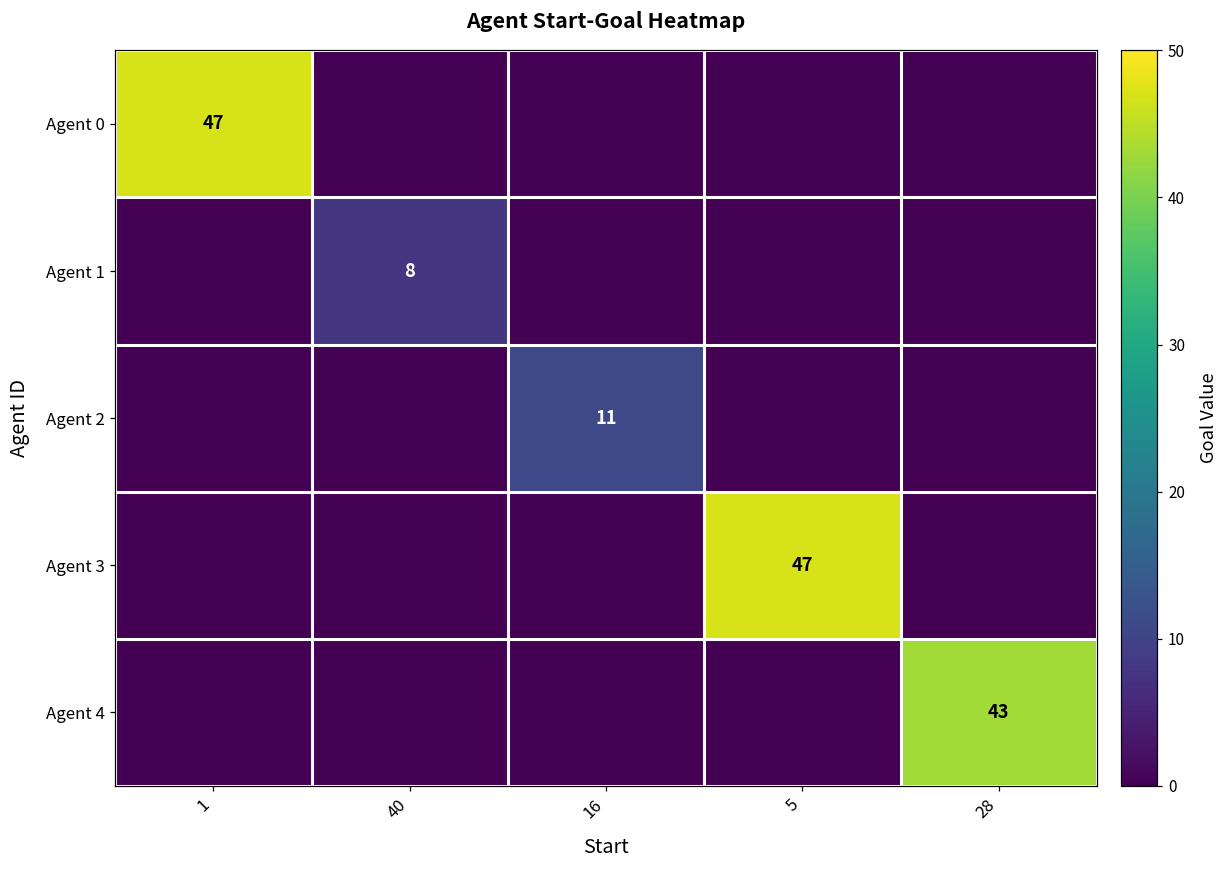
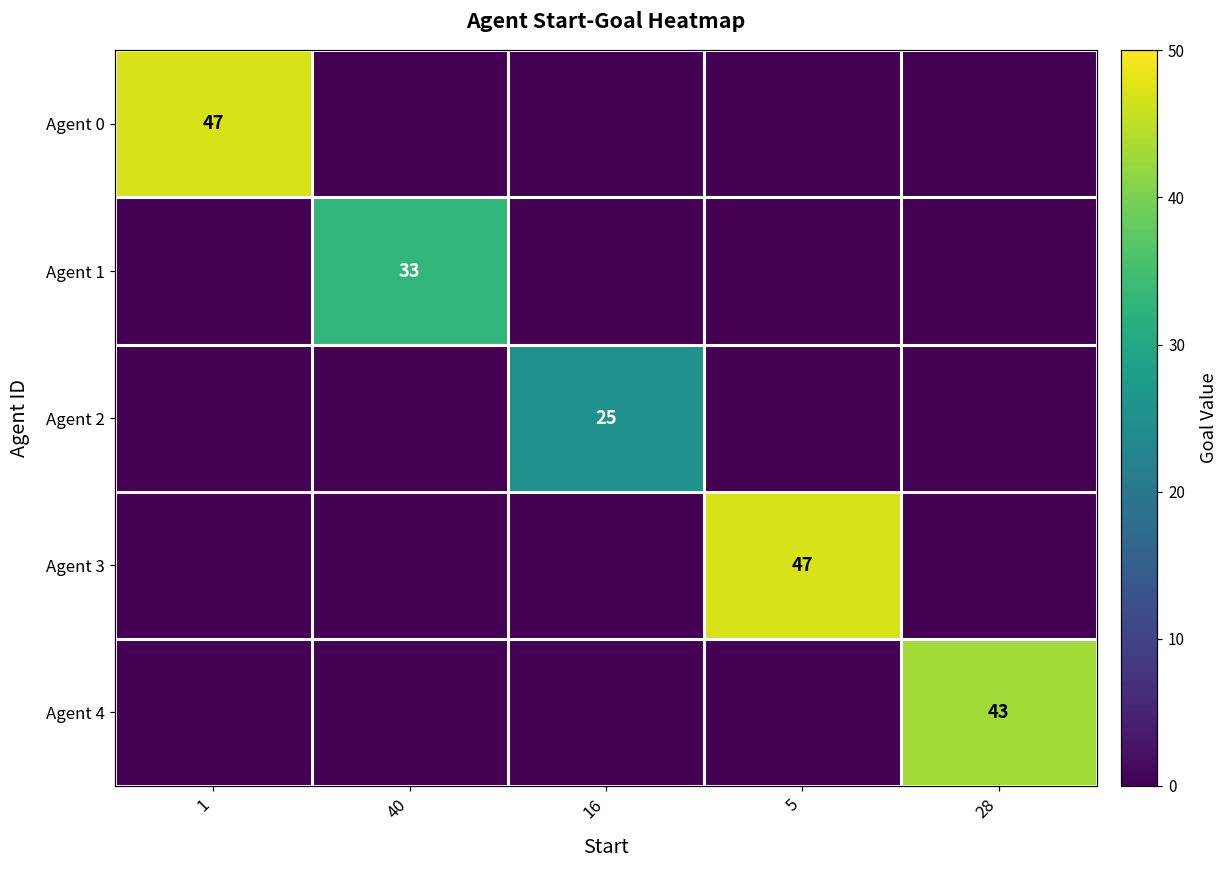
  {
    "Agent 0": {
      "1": 47
    },
    "Agent 1": {
-     "40": 8
+     "40": 33
    },
    "Agent 2": {
-     "16": 11
+     "16": 25
    },
    "Agent 3": {
      "5": 47
    },
    "Agent 4": {
      "28": 43
    }
  }
